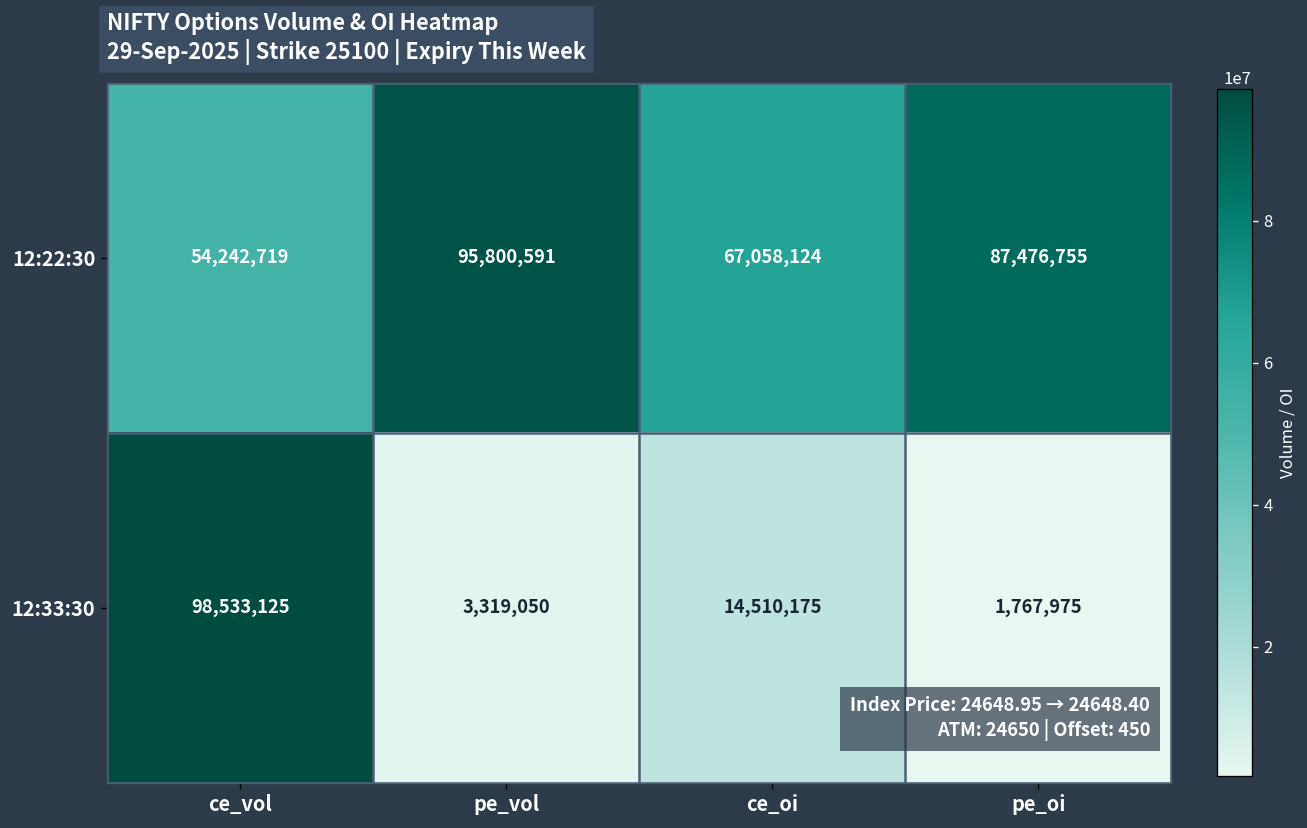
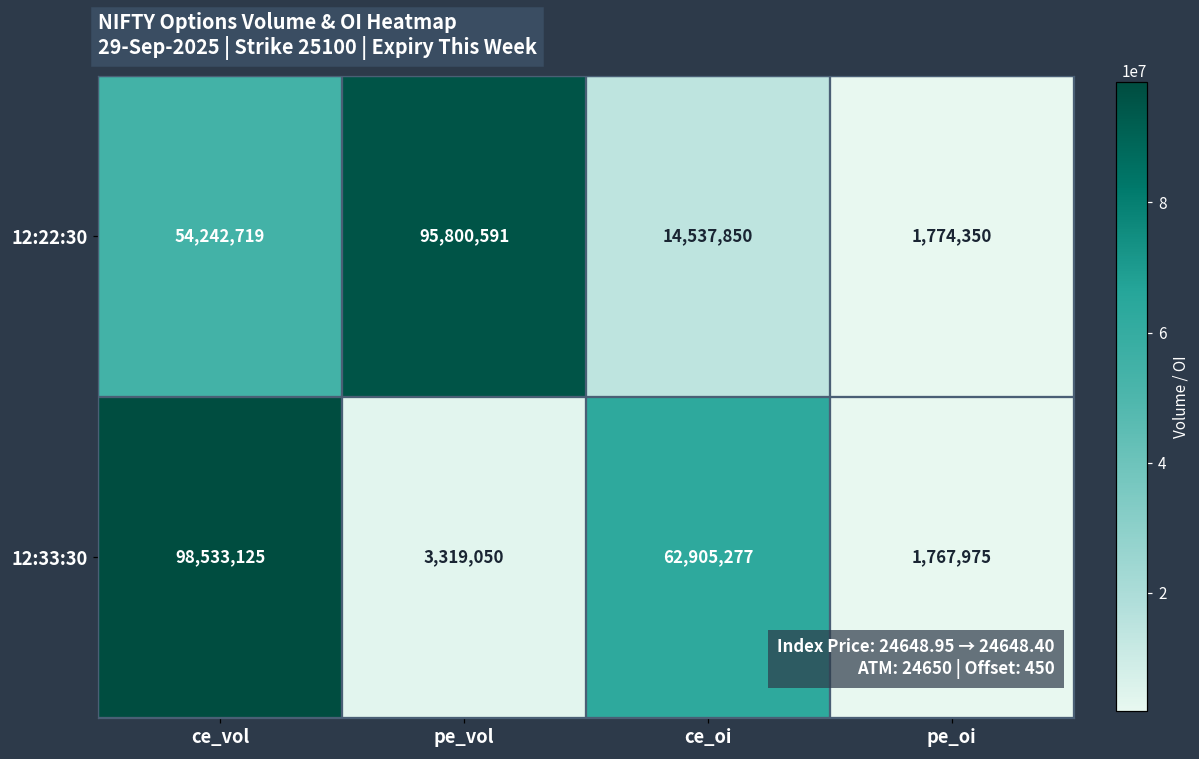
  {
    "12:22:30": {
      "ce_vol": "54,242,719",
      "pe_vol": "95,800,591",
-     "ce_oi": "67,058,124",
-     "pe_oi": "87,476,755"
+     "ce_oi": "14,537,850",
+     "pe_oi": "1,774,350"
    },
    "12:33:30": {
      "ce_vol": "98,533,125",
      "pe_vol": "3,319,050",
-     "ce_oi": "14,510,175",
+     "ce_oi": "62,905,277",
      "pe_oi": "1,767,975"
    }
  }
